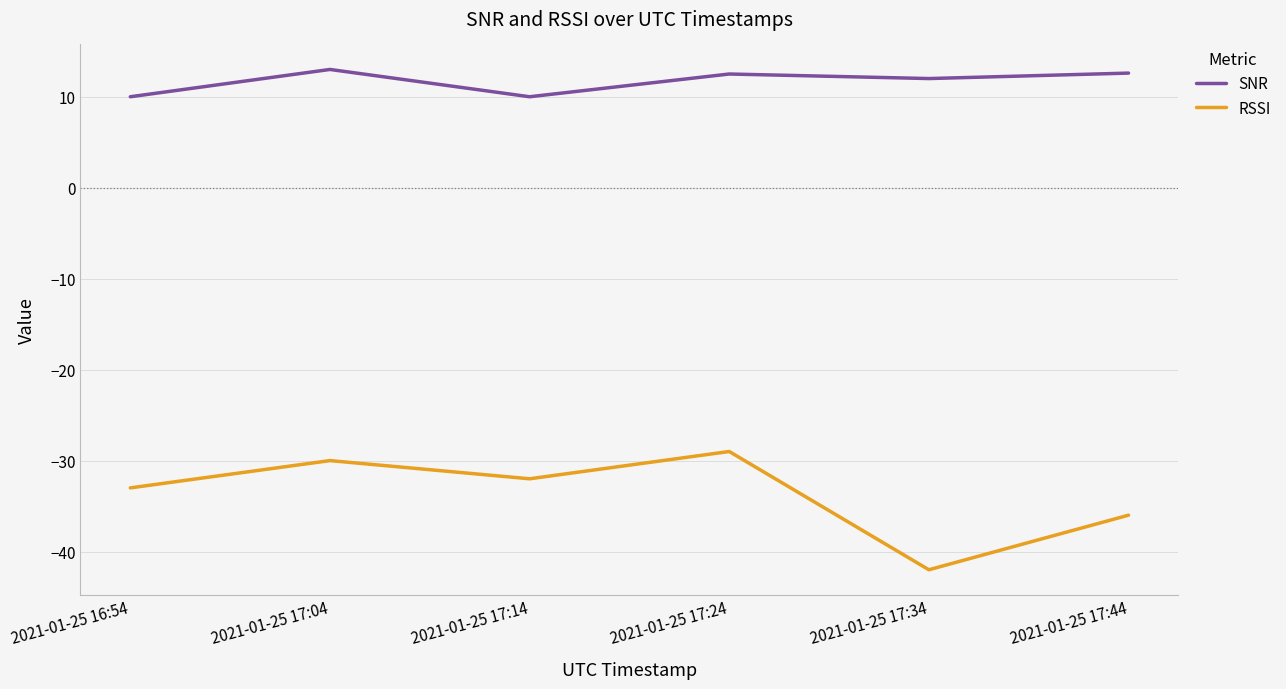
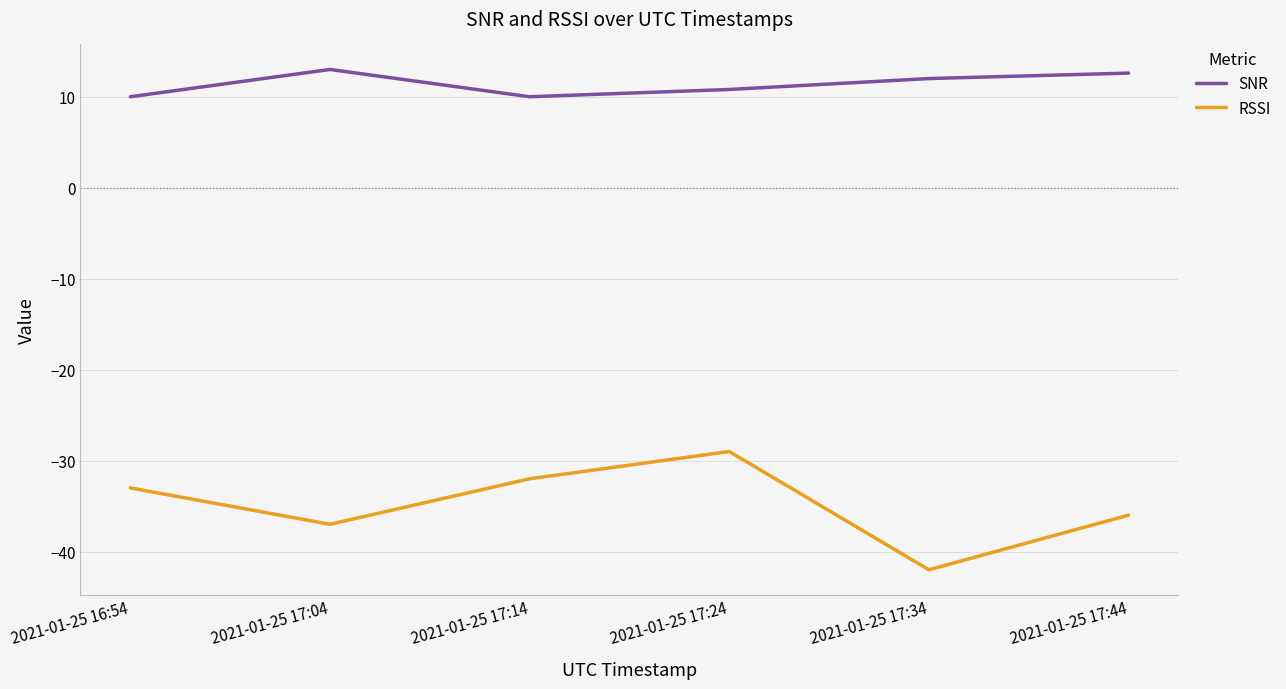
  {
    "SNR": {
      "2021-01-25 16:54": 10,
      "2021-01-25 17:04": 13,
      "2021-01-25 17:14": 10,
-     "2021-01-25 17:24": 13,
+     "2021-01-25 17:24": 11,
      "2021-01-25 17:34": 12,
      "2021-01-25 17:44": 13
    },
    "RSSI": {
      "2021-01-25 16:54": -33,
-     "2021-01-25 17:04": -30,
+     "2021-01-25 17:04": -37,
      "2021-01-25 17:14": -32,
      "2021-01-25 17:24": -29,
      "2021-01-25 17:34": -42,
      "2021-01-25 17:44": -36
    }
  }
